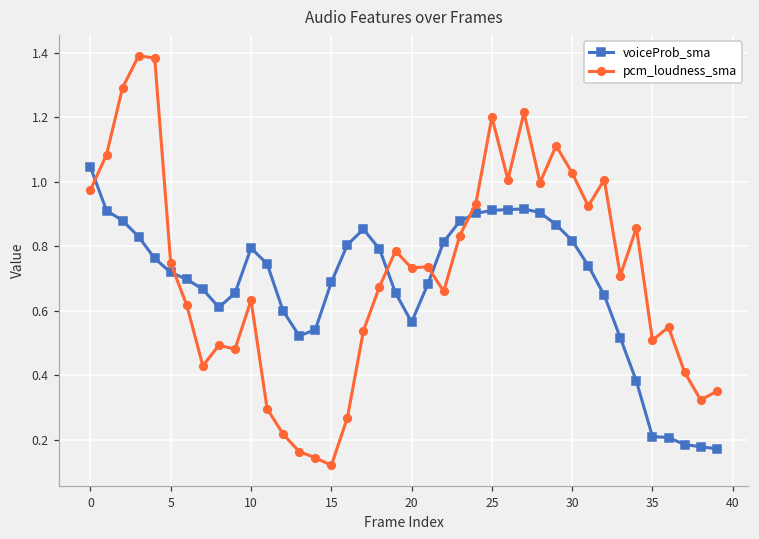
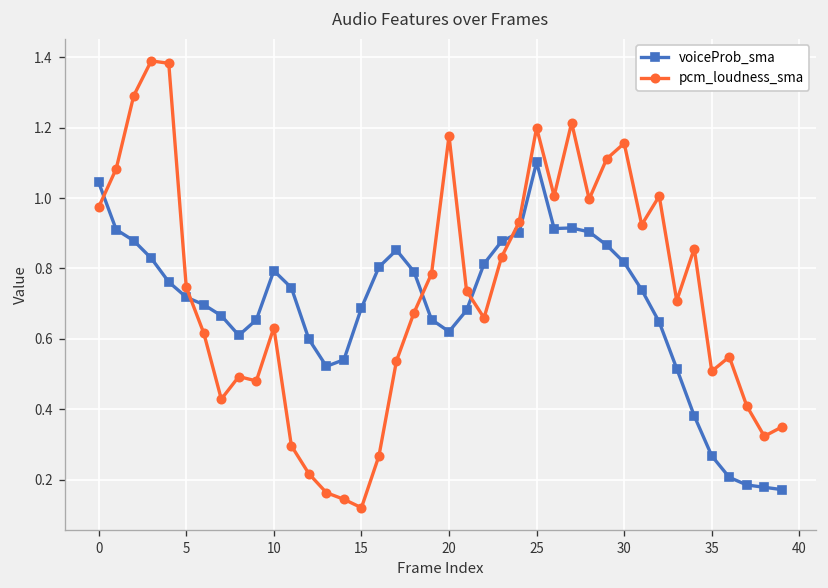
  {
    "voiceProb_sma": {
      "0": 1.04,
      "5": 0.72,
      "10": 0.79,
      "15": 0.69,
-     "20": 0.56,
-     "25": 0.91,
+     "20": 0.62,
+     "25": 1.10,
      "30": 0.82,
-     "35": 0.21
+     "35": 0.27
    },
    "pcm_loudness_sma": {
      "0": 0.97,
      "5": 0.75,
      "10": 0.63,
      "15": 0.12,
-     "20": 0.73,
+     "20": 1.18,
      "25": 1.20,
-     "30": 1.03,
+     "30": 1.16,
      "35": 0.51
    }
  }
